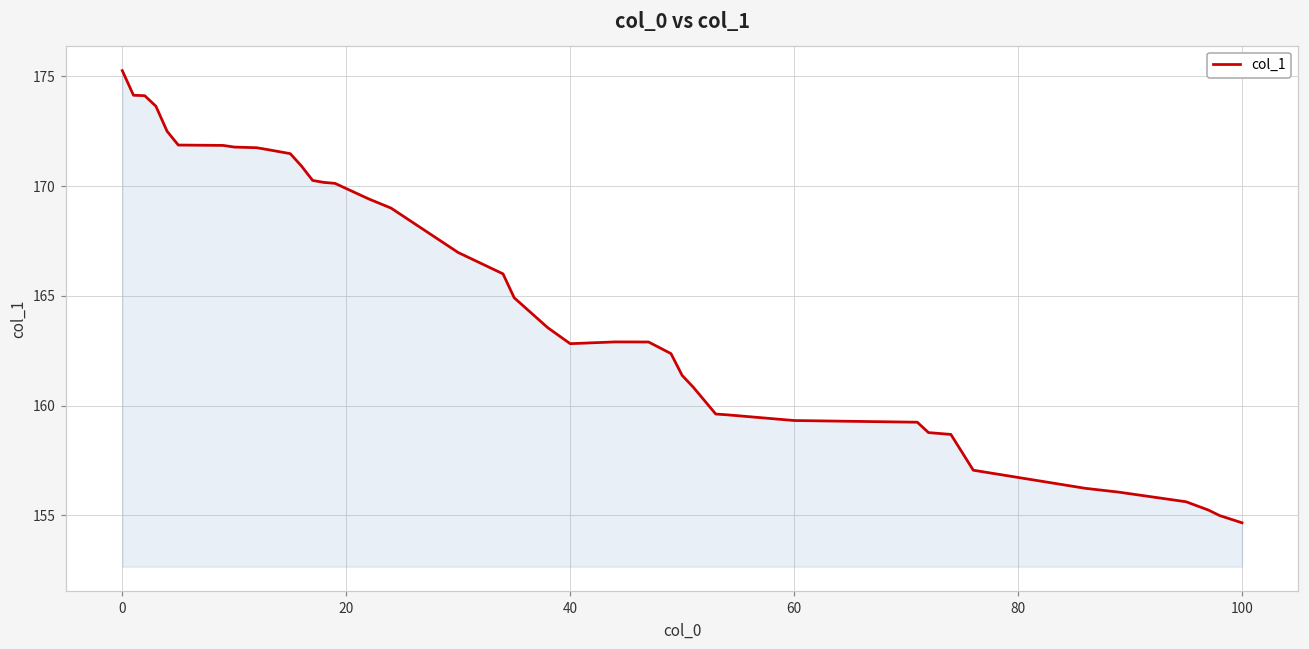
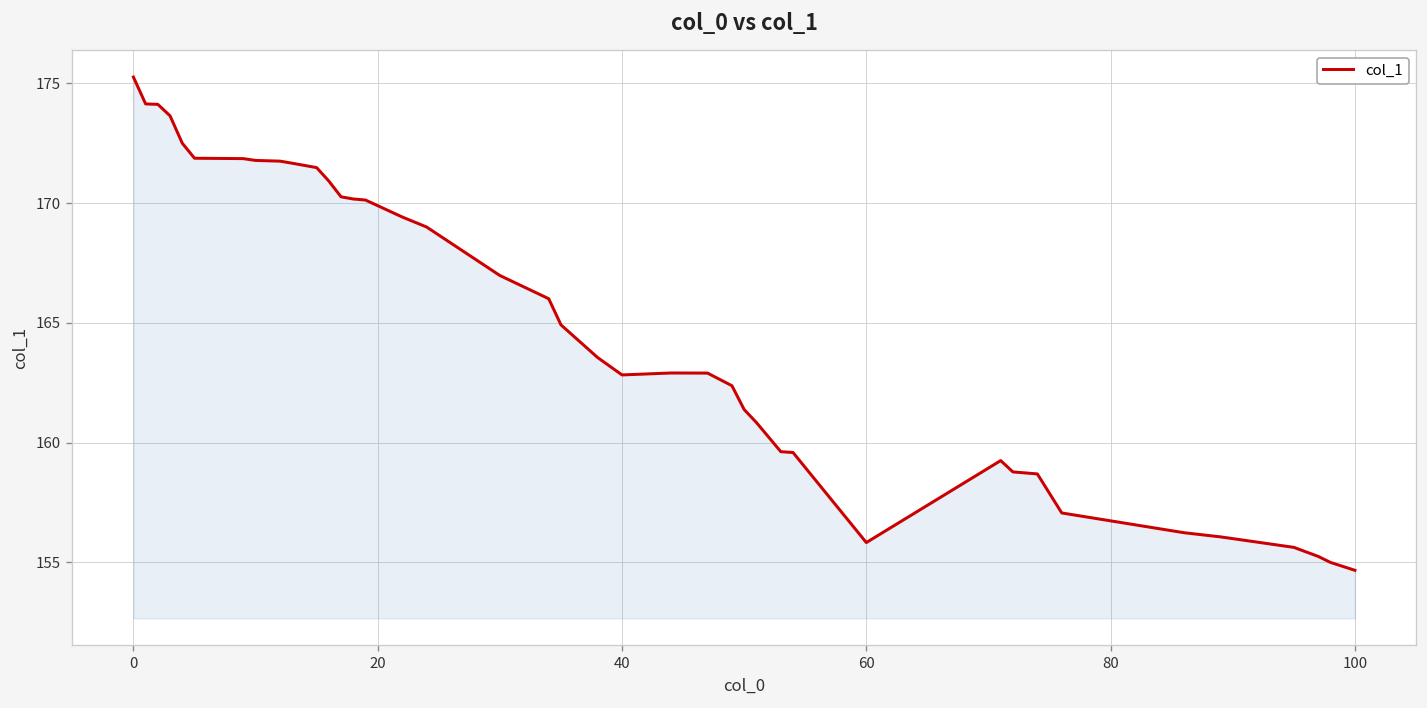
  {
    "0": 175.3,
    "40": 162.8,
-   "60": 159.3,
+   "60": 155.8,
    "100": 154.7
  }
